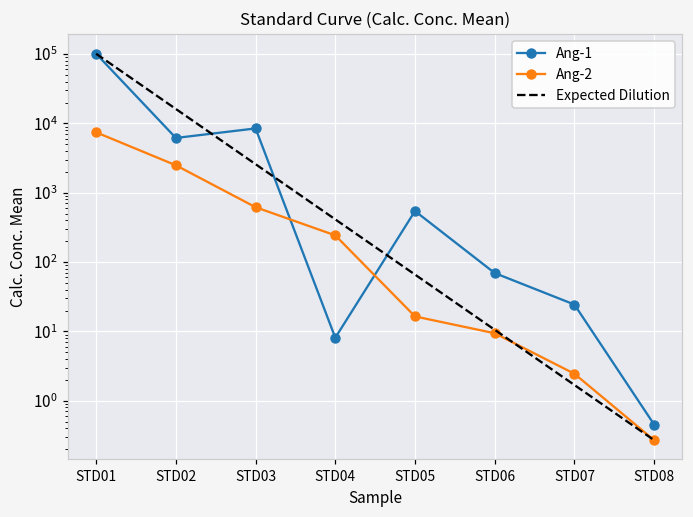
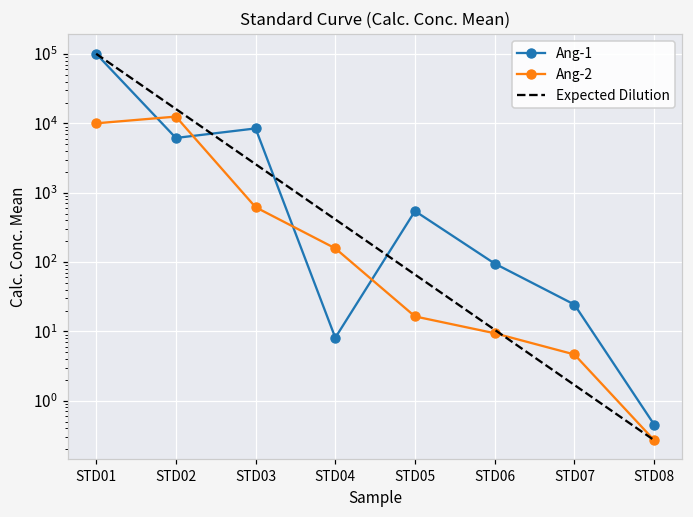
  {
    "Ang-1": {
      "STD02": 6000,
      "STD03": 8000,
      "STD04": 8,
      "STD05": 500,
-     "STD06": 70,
+     "STD06": 100,
      "STD07": 24,
      "STD08": 0.5
    },
    "Ang-2": {
-     "STD01": 7000,
-     "STD02": 2500,
+     "STD01": 10000,
+     "STD02": 13000,
      "STD03": 600,
-     "STD04": 240,
+     "STD04": 160,
      "STD05": 16,
      "STD06": 9,
-     "STD07": 2.5
+     "STD07": 5
    },
    "Expected Dilution": {
      "STD02": 16000,
      "STD03": 2600,
      "STD04": 400,
      "STD05": 70,
      "STD06": 11,
      "STD07": 1.7
    }
  }
